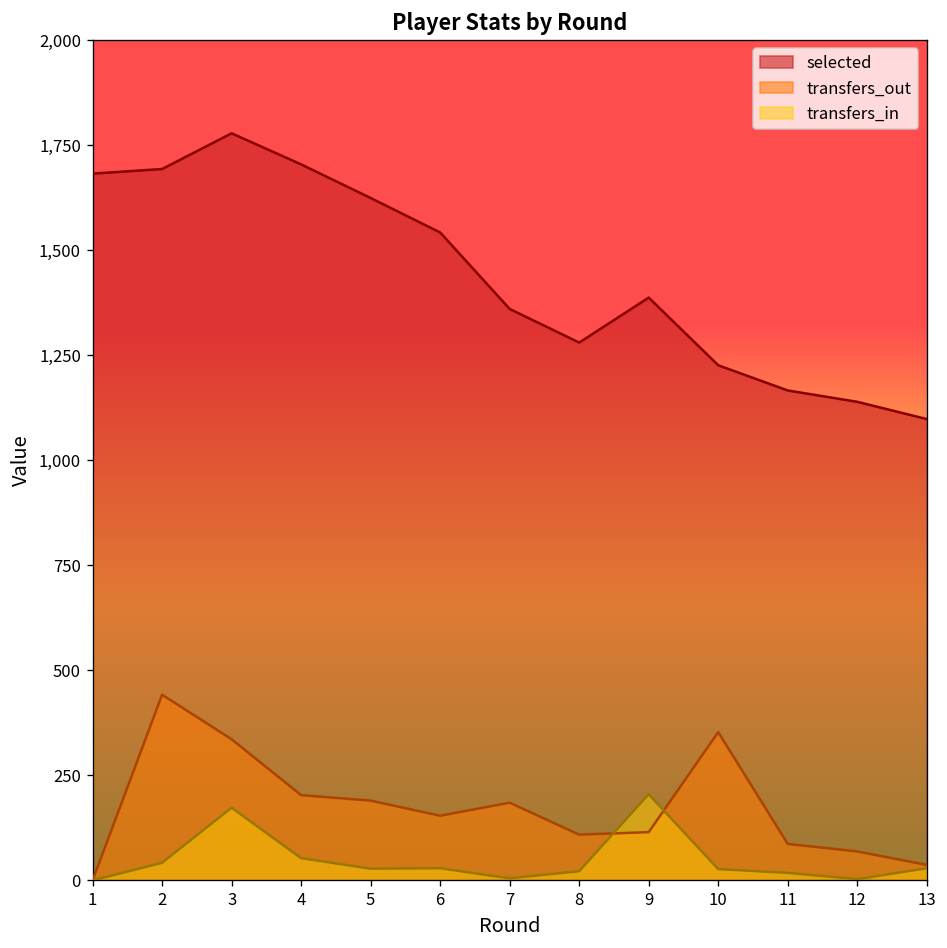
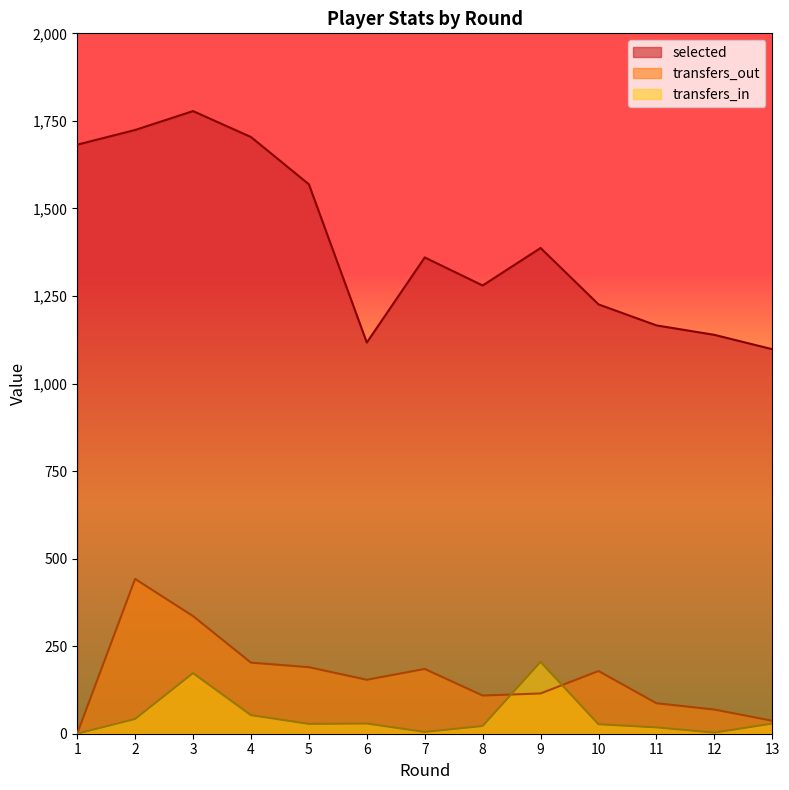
  {
    "selected": {
      "1": "1,680",
-     "2": "1,690",
+     "2": "1,720",
      "3": "1,780",
      "4": "1,700",
-     "5": "1,620",
-     "6": "1,540",
+     "5": "1,570",
+     "6": "1,120",
      "7": "1,360",
      "8": "1,280",
      "9": "1,390",
      "10": "1,230",
      "11": "1,170",
      "12": "1,140",
      "13": "1,100"
    },
    "transfers_out": {
      "2": "440",
      "3": "340",
      "4": "200",
      "5": "190",
      "6": "150",
      "7": "190",
      "8": "110",
      "9": "120",
-     "10": "350",
+     "10": "180",
      "11": "90",
      "12": "70",
      "13": "40"
    },
    "transfers_in": {
      "2": "40",
      "3": "170",
      "4": "50",
      "5": "30",
      "6": "30",
      "7": "10",
      "8": "20",
      "9": "210",
      "10": "30",
      "11": "20",
      "12": "0",
      "13": "30"
    }
  }
